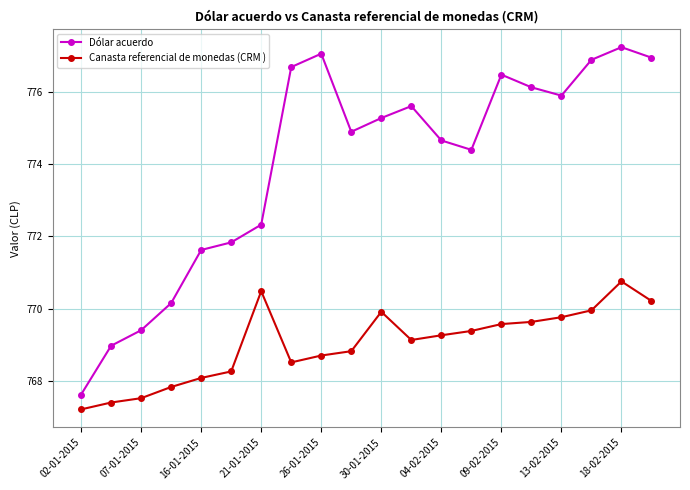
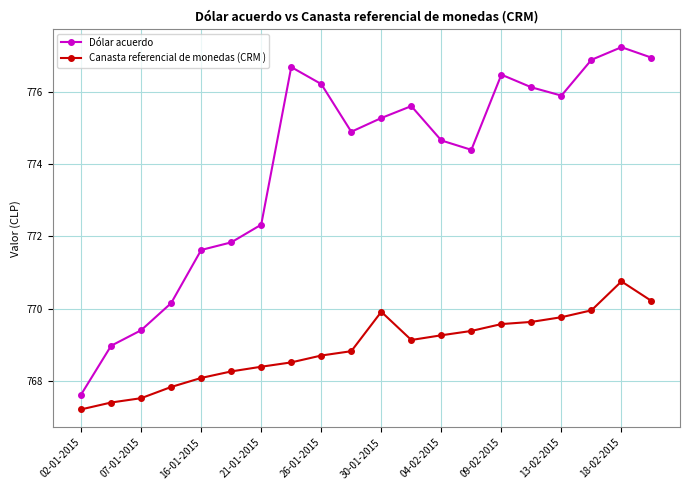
  {
    "Dólar acuerdo": {
      "02-01-2015": 767.6,
      "07-01-2015": 769.4,
      "16-01-2015": 771.6,
      "21-01-2015": 772.3,
-     "26-01-2015": 777.1,
+     "26-01-2015": 776.2,
      "30-01-2015": 775.3,
      "04-02-2015": 774.7,
      "09-02-2015": 776.5,
      "13-02-2015": 775.9,
      "18-02-2015": 777.2
    },
    "Canasta referencial de monedas (CRM )": {
      "02-01-2015": 767.2,
      "07-01-2015": 767.5,
      "16-01-2015": 768.1,
-     "21-01-2015": 770.5,
+     "21-01-2015": 768.4,
      "26-01-2015": 768.7,
      "30-01-2015": 769.9,
      "04-02-2015": 769.3,
      "09-02-2015": 769.6,
      "13-02-2015": 769.8,
      "18-02-2015": 770.8
    }
  }
